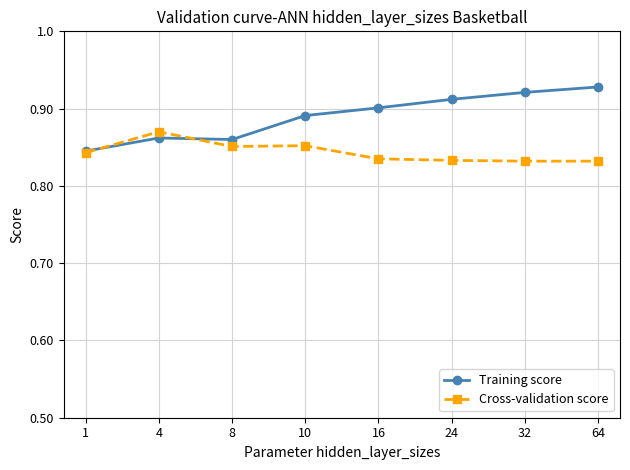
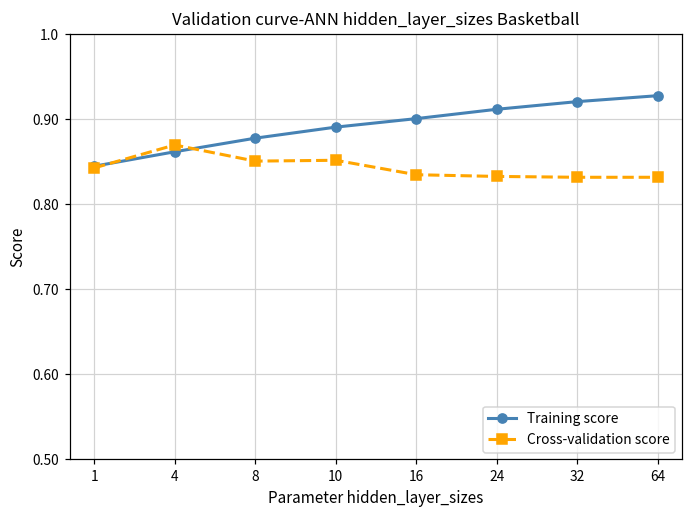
  {
    "Training score": {
      "4": 0.86,
-     "8": 0.86,
+     "8": 0.88,
      "10": 0.89,
      "16": 0.90,
      "24": 0.91,
      "32": 0.92,
      "64": 0.93
    },
    "Cross-validation score": {
      "4": 0.87,
      "8": 0.85,
      "10": 0.85,
      "16": 0.84,
      "24": 0.83,
      "32": 0.83,
      "64": 0.83
    }
  }
